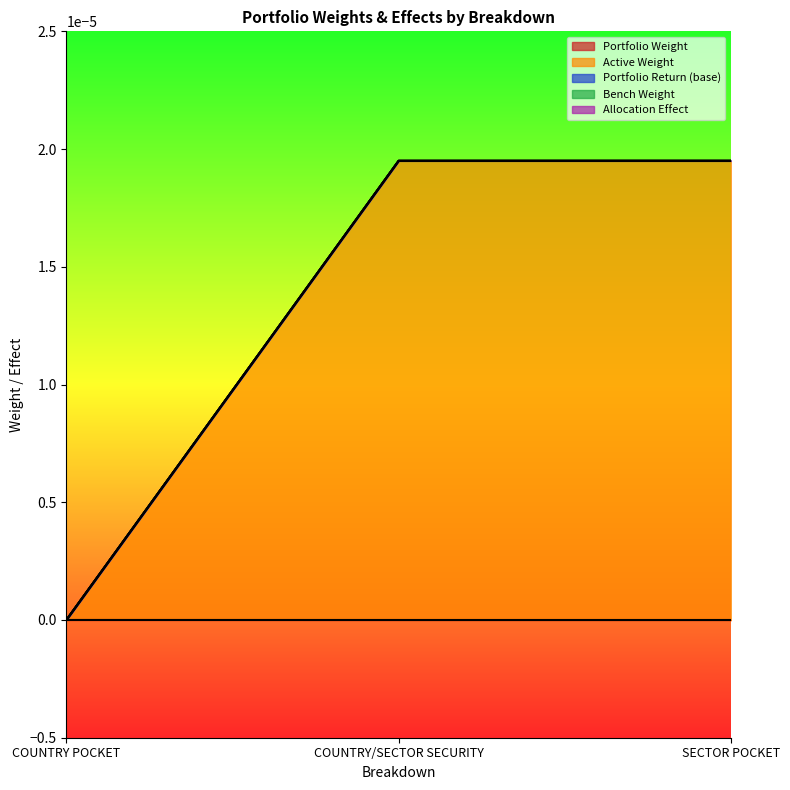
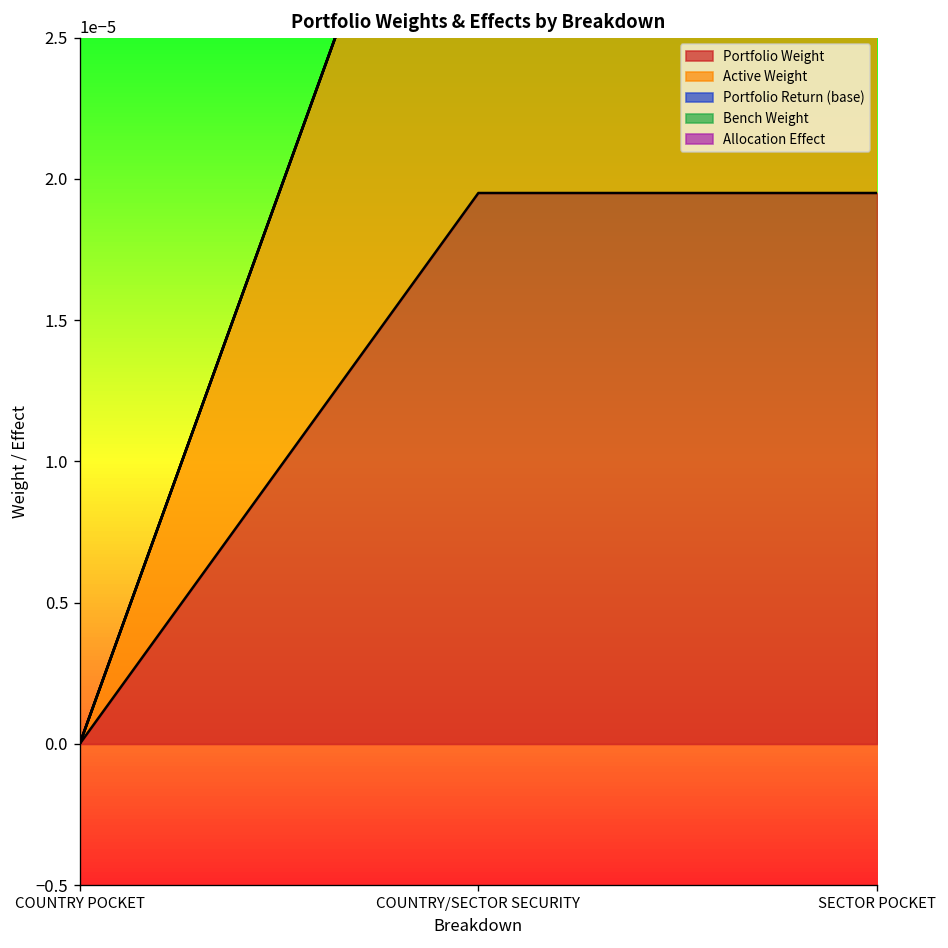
  {
    "Portfolio Weight": {
-     "COUNTRY/SECTOR SECURITY": 0.00000,
-     "SECTOR POCKET": 0.00000
+     "COUNTRY/SECTOR SECURITY": 0.00002,
+     "SECTOR POCKET": 0.00002
    }
  }
